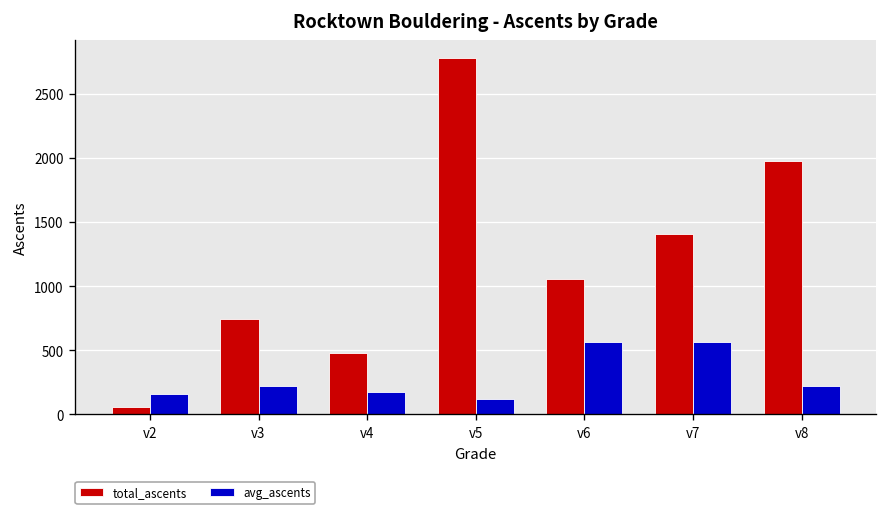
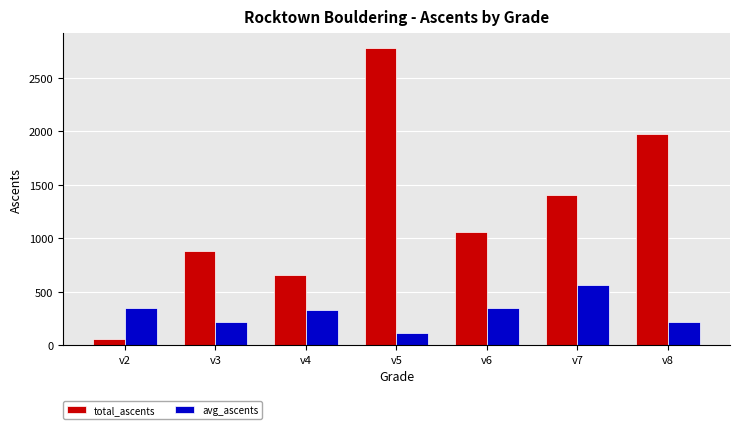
  {
    "total_ascents": {
      "v2": 60,
-     "v3": 740,
-     "v4": 480,
+     "v3": 880,
+     "v4": 660,
      "v5": 2780,
      "v6": 1060,
      "v7": 1400,
      "v8": 1980
    },
    "avg_ascents": {
-     "v2": 160,
+     "v2": 350,
      "v3": 220,
-     "v4": 180,
+     "v4": 330,
      "v5": 120,
-     "v6": 570,
+     "v6": 350,
      "v7": 570,
      "v8": 220
    }
  }
